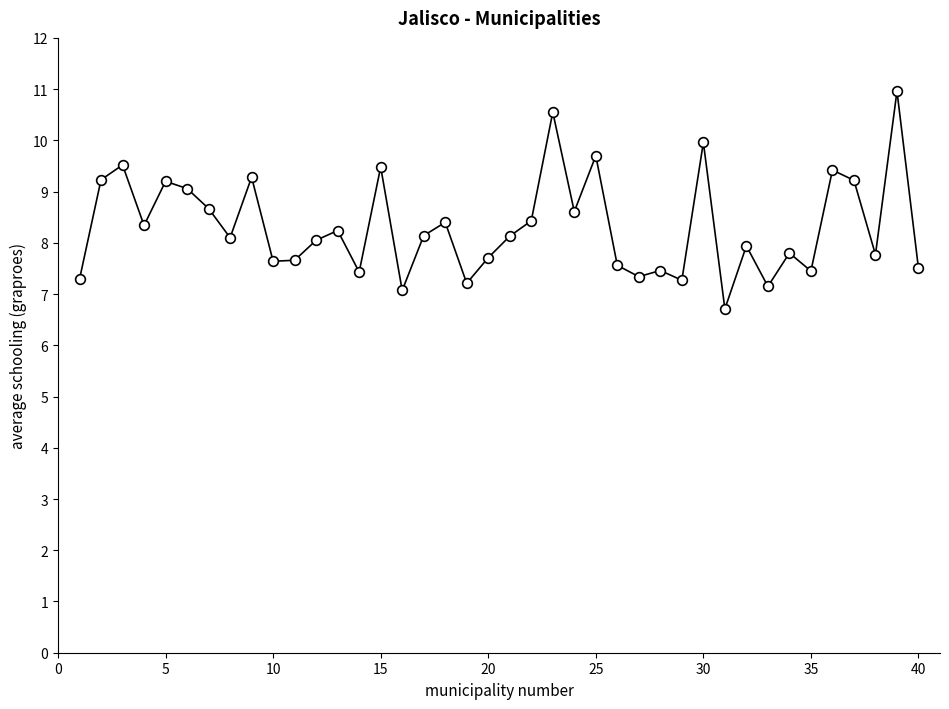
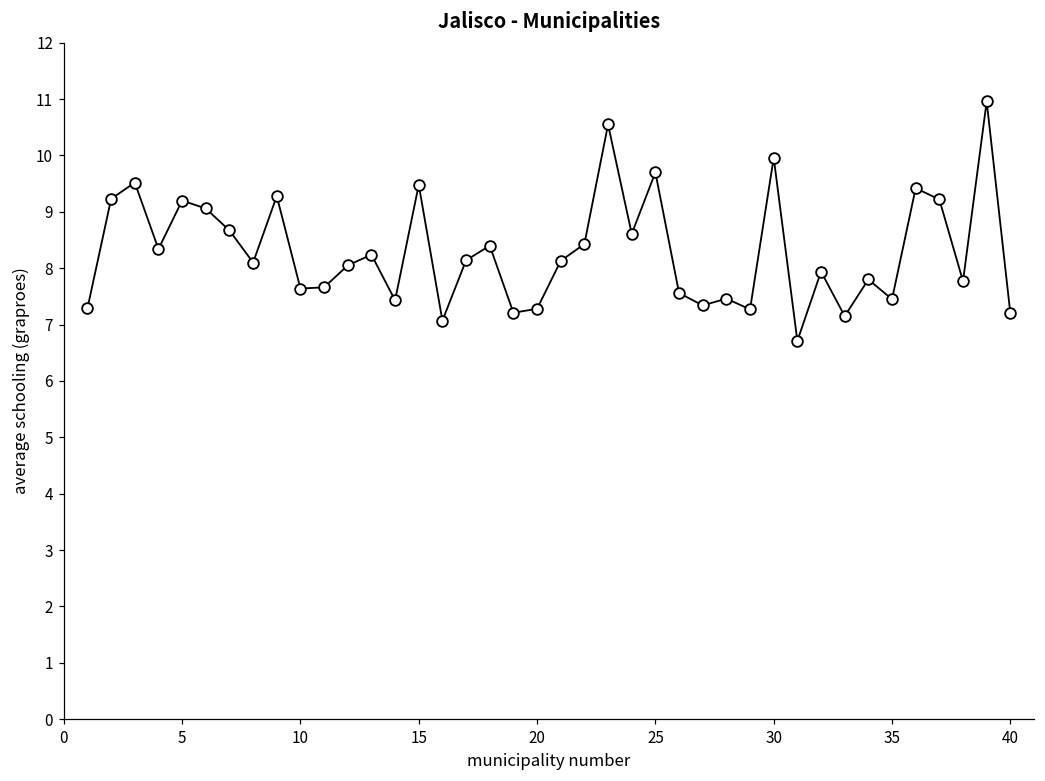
  {
    "5": 9.2,
    "10": 7.6,
    "15": 9.5,
-   "20": 7.7,
+   "20": 7.3,
    "25": 9.7,
    "30": 10.0,
    "35": 7.5,
-   "40": 7.5
+   "40": 7.2
  }
